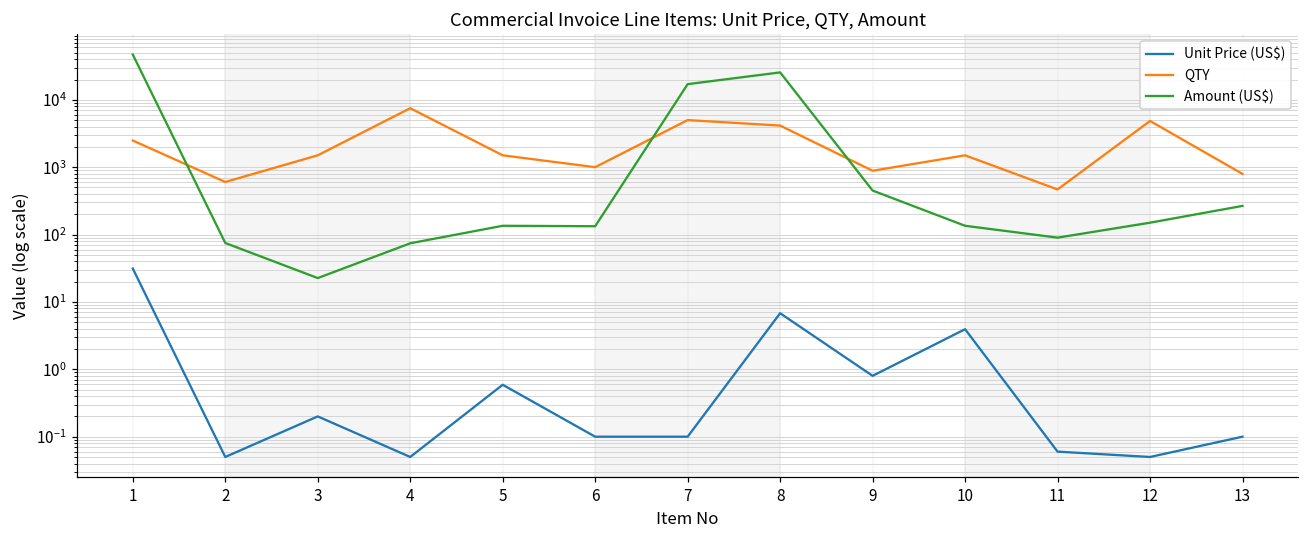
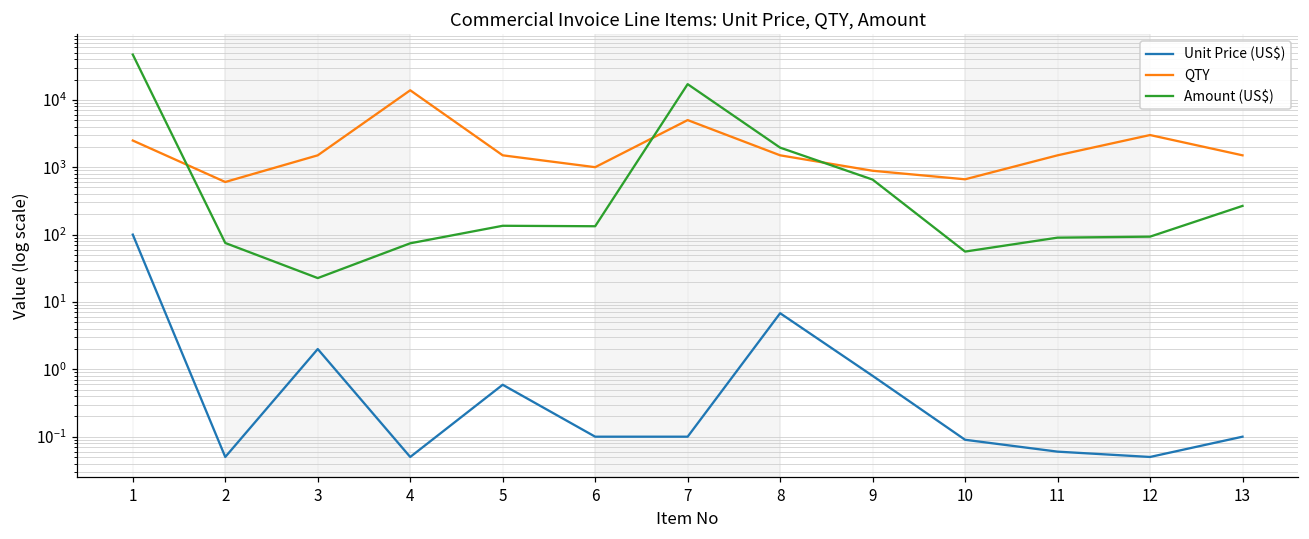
  {
    "Unit Price (US$)": {
-     "1": 30,
+     "1": 100,
      "2": 0.05,
-     "3": 0.2,
+     "3": 2.0,
      "4": 0.05,
      "5": 0.6,
      "6": 0.10,
      "7": 0.10,
      "8": 7,
      "9": 0.8,
-     "10": 4,
+     "10": 0.09,
      "11": 0.06,
      "12": 0.05,
      "13": 0.10
    },
    "QTY": {
      "1": 2500,
      "2": 600,
      "3": 1500,
-     "4": 8000,
+     "4": 14000,
      "5": 1500,
      "6": 1000,
      "7": 5000,
-     "8": 4000,
+     "8": 1500,
      "9": 900,
-     "10": 1500,
-     "11": 500,
-     "12": 5000,
-     "13": 800
+     "10": 700,
+     "11": 1500,
+     "12": 3000,
+     "13": 1500
    },
    "Amount (US$)": {
      "1": 50000,
      "2": 80,
      "3": 23,
      "4": 70,
      "5": 140,
      "6": 130,
      "7": 17000,
-     "8": 26000,
-     "9": 500,
-     "10": 140,
+     "8": 2000,
+     "9": 700,
+     "10": 60,
      "11": 90,
-     "12": 150,
+     "12": 90,
      "13": 300
    }
  }
